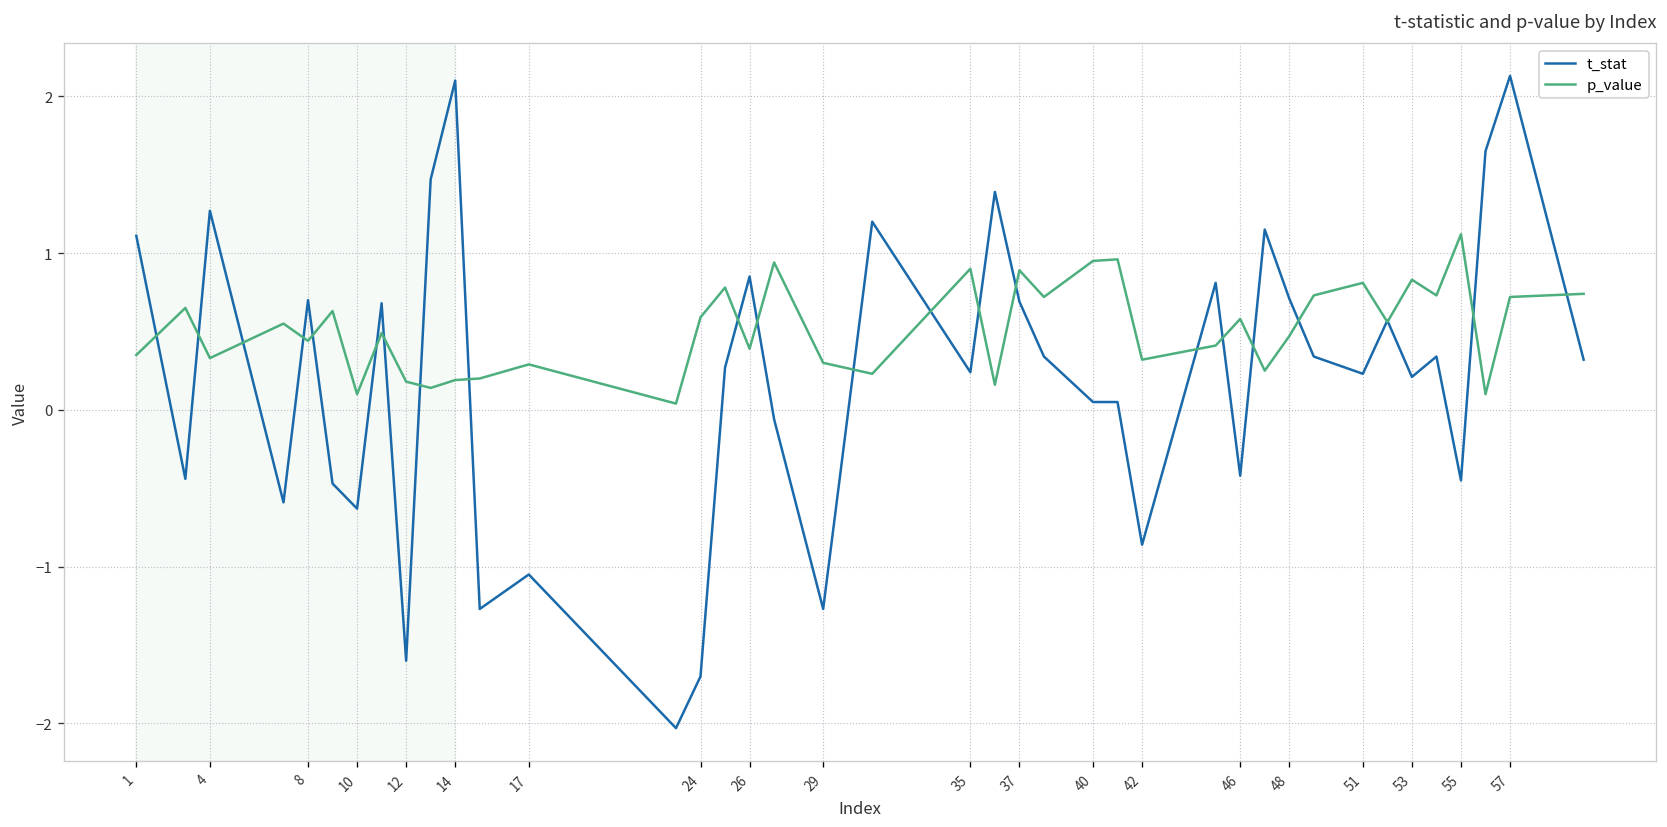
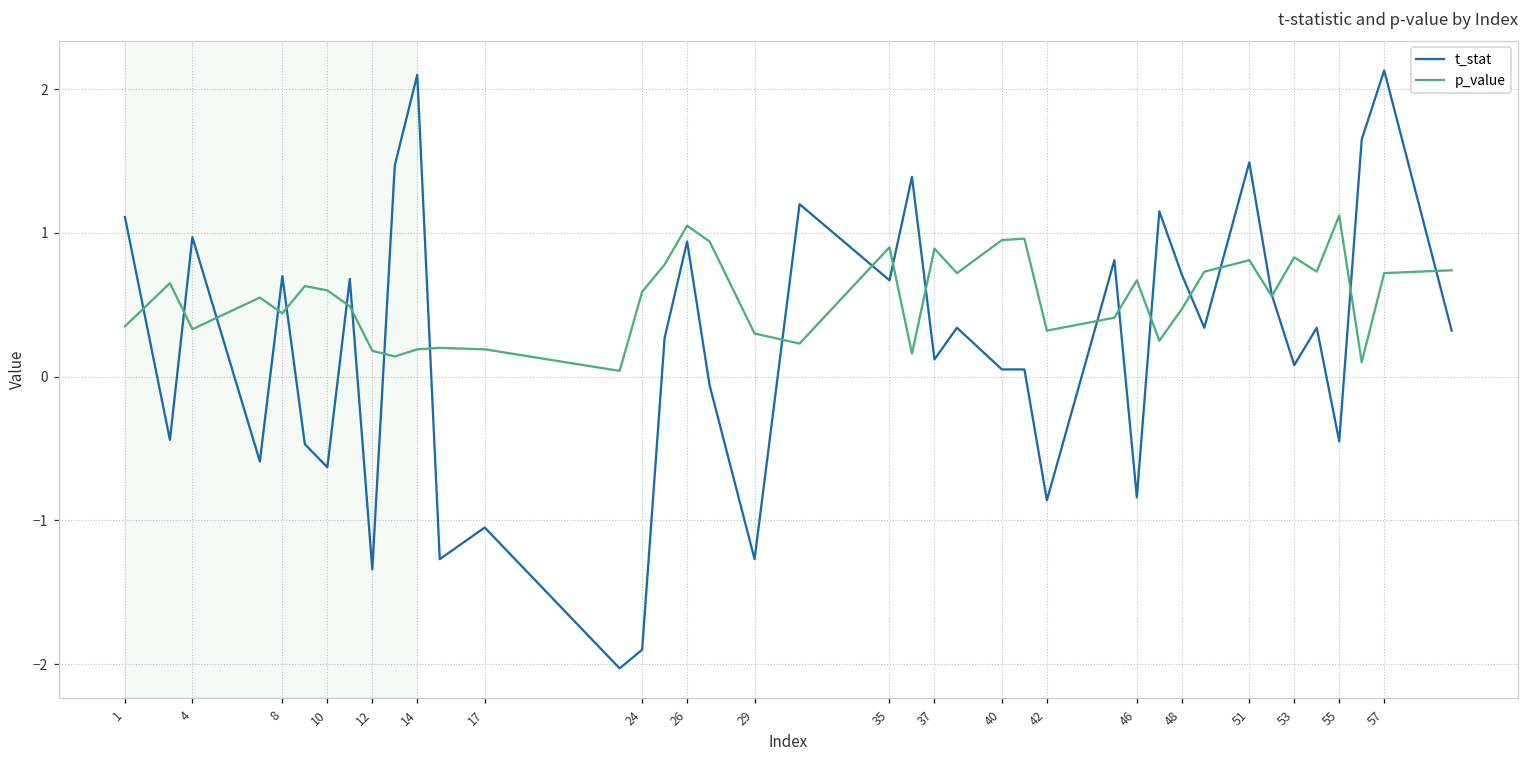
  {
    "t_stat": {
      "1": 1.11,
-     "4": 1.27,
+     "4": 0.97,
      "8": 0.70,
      "10": -0.63,
-     "12": -1.60,
+     "12": -1.34,
      "14": 2.10,
      "17": -1.05,
-     "24": -1.7,
-     "26": 0.85,
+     "24": -1.9,
+     "26": 0.94,
      "29": -1.27,
-     "35": 0.24,
-     "37": 0.69,
+     "35": 0.67,
+     "37": 0.12,
      "40": 0.05,
      "42": -0.86,
-     "46": -0.42,
+     "46": -0.84,
      "48": 0.71,
-     "51": 0.23,
-     "53": 0.21,
+     "51": 1.49,
+     "53": 0.08,
      "55": -0.45,
      "57": 2.13
    },
    "p_value": {
      "1": 0.35,
      "4": 0.33,
      "8": 0.44,
-     "10": 0.1,
+     "10": 0.6,
      "12": 0.18,
      "14": 0.19,
-     "17": 0.29,
+     "17": 0.19,
      "24": 0.59,
-     "26": 0.39,
+     "26": 1.05,
      "29": 0.30,
      "35": 0.90,
      "37": 0.89,
      "40": 0.95,
      "42": 0.32,
-     "46": 0.58,
+     "46": 0.67,
      "48": 0.47,
      "51": 0.81,
      "53": 0.83,
      "55": 1.12,
      "57": 0.72
    }
  }
